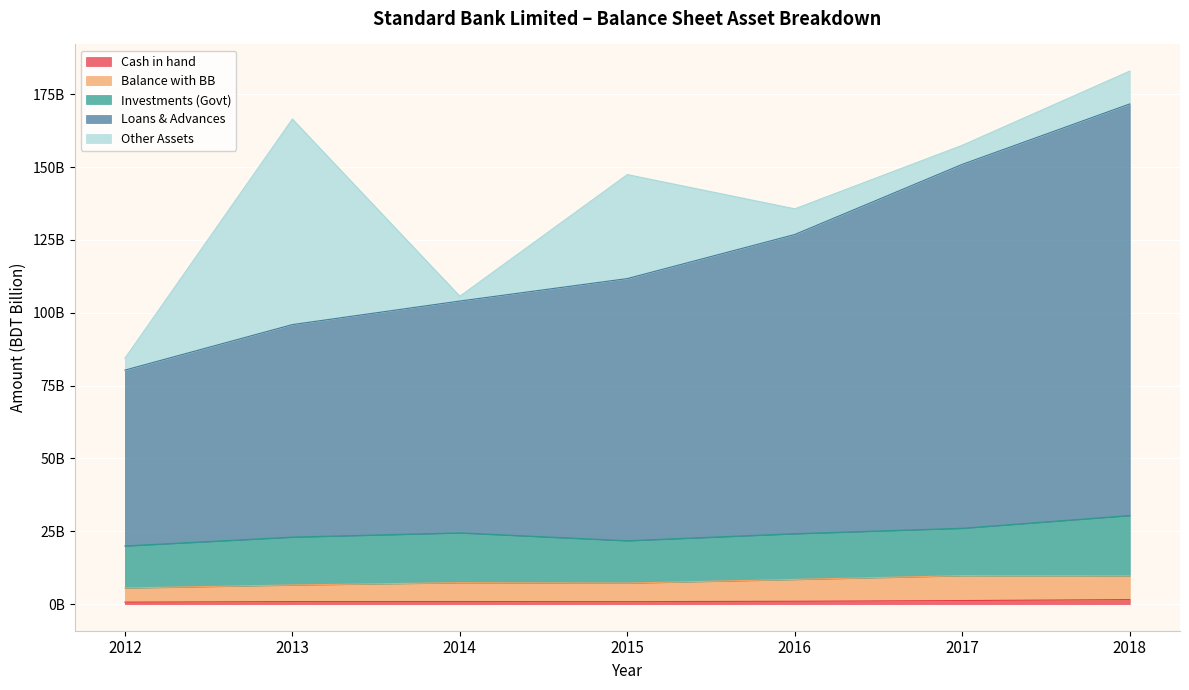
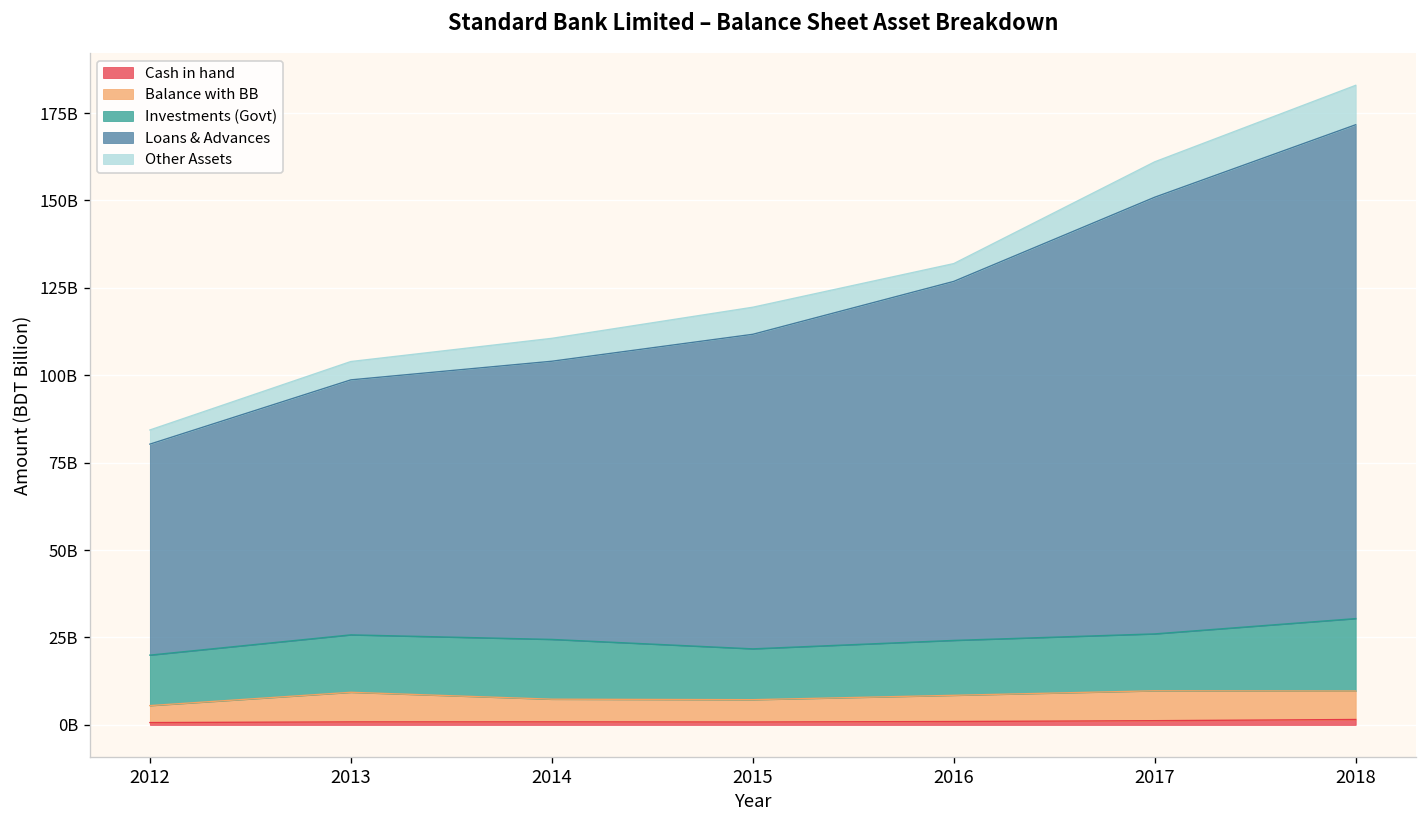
  {
    "Cash in hand": {
      "2012": 1000000000,
      "2013": 1000000000,
      "2014": 1000000000,
      "2015": 1000000000,
      "2016": 1000000000,
      "2017": 1000000000,
      "2018": 2000000000
    },
    "Balance with BB": {
      "2012": 5000000000,
-     "2013": 6000000000,
+     "2013": 8000000000,
      "2014": 6000000000,
      "2015": 6000000000,
      "2016": 7000000000,
      "2017": 9000000000,
      "2018": 8000000000
    },
    "Other Assets": {
      "2012": 4000000000,
-     "2013": 71000000000,
-     "2014": 2000000000,
-     "2015": 36000000000,
-     "2016": 9000000000,
-     "2017": 7000000000,
+     "2013": 5000000000,
+     "2014": 7000000000,
+     "2015": 8000000000,
+     "2016": 5000000000,
+     "2017": 10000000000,
      "2018": 11000000000
    }
  }
